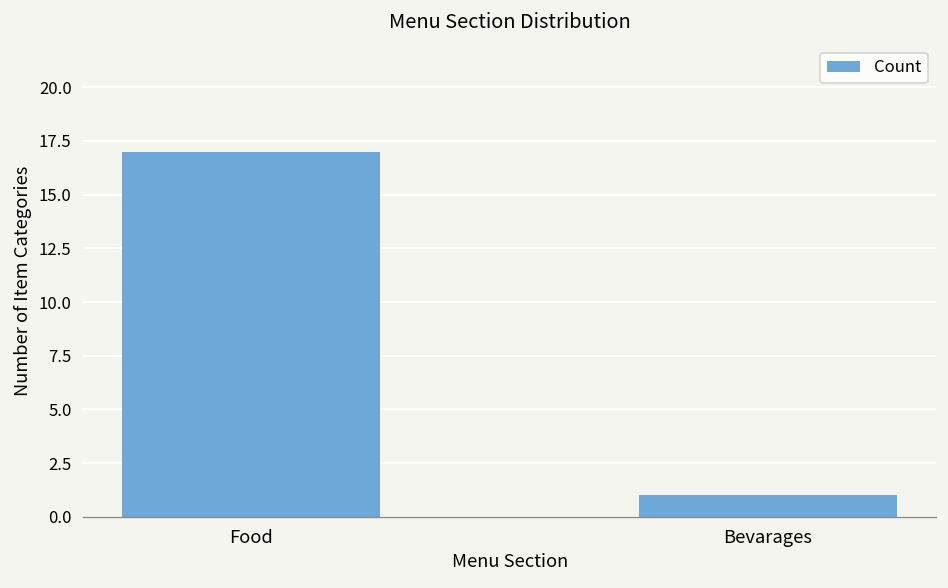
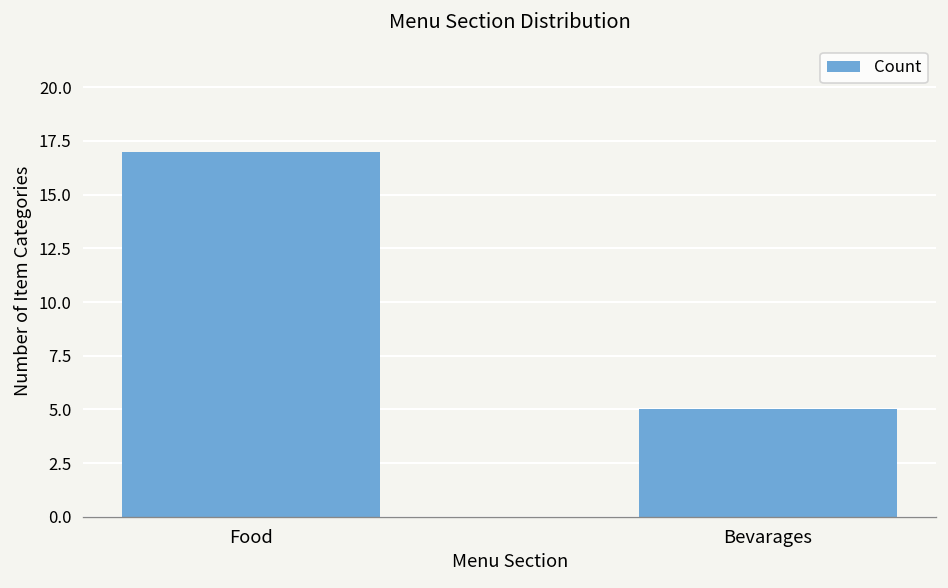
  {
    "Food": 17,
-   "Bevarages": 1
+   "Bevarages": 5
  }
